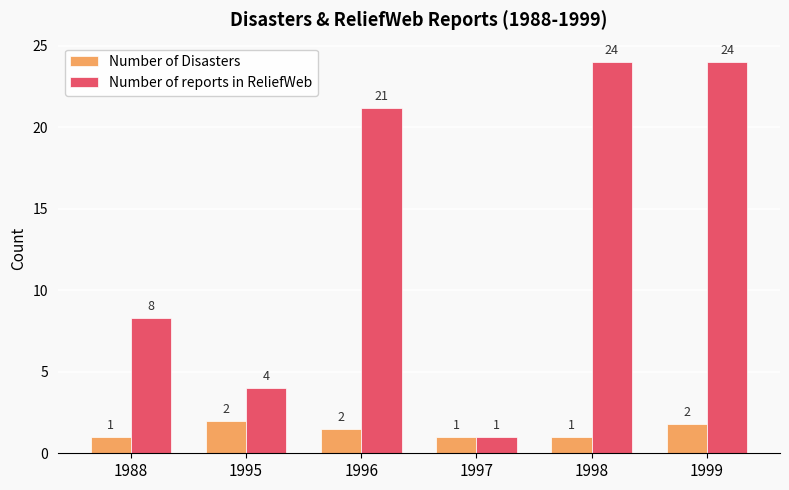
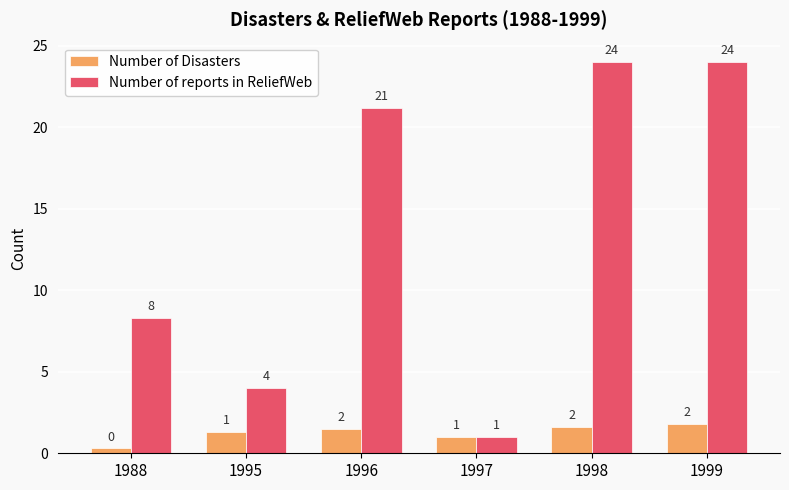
  {
    "Number of Disasters": {
-     "1988": 1,
-     "1995": 2,
+     "1988": 0,
+     "1995": 1,
      "1996": 2,
      "1997": 1,
-     "1998": 1,
+     "1998": 2,
      "1999": 2
    },
    "Number of reports in ReliefWeb": {
      "1988": 8,
      "1995": 4,
      "1996": 21,
      "1997": 1,
      "1998": 24,
      "1999": 24
    }
  }
